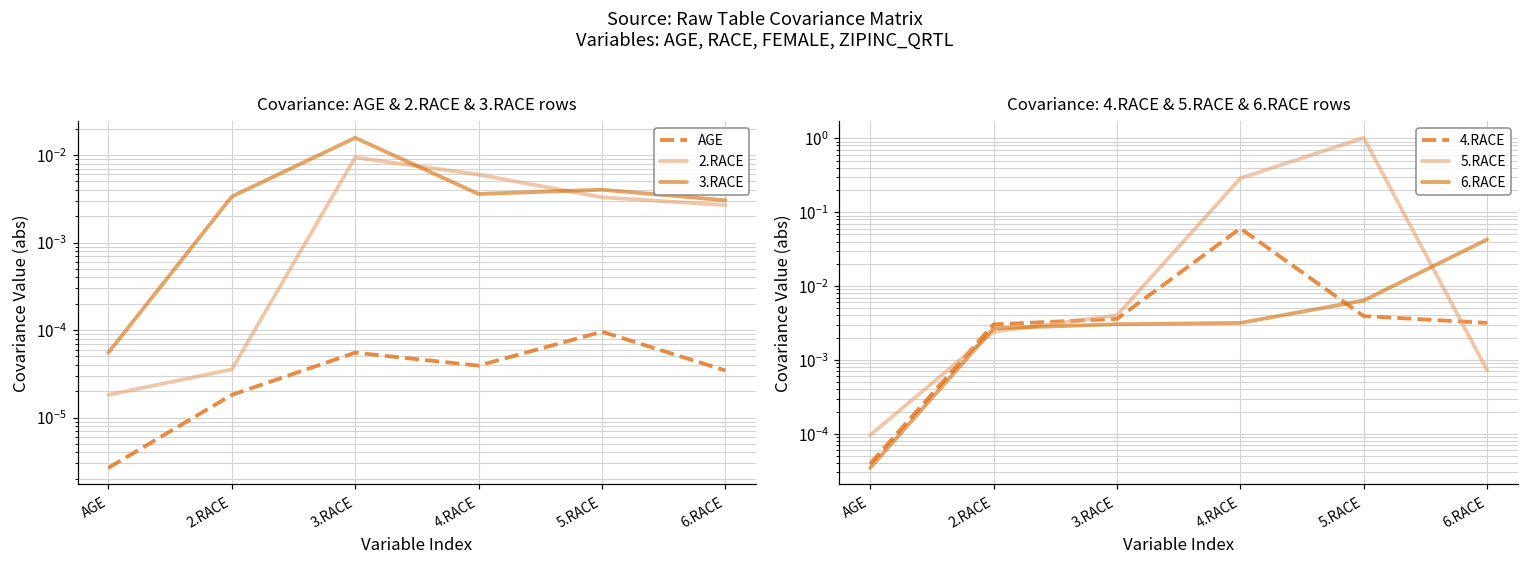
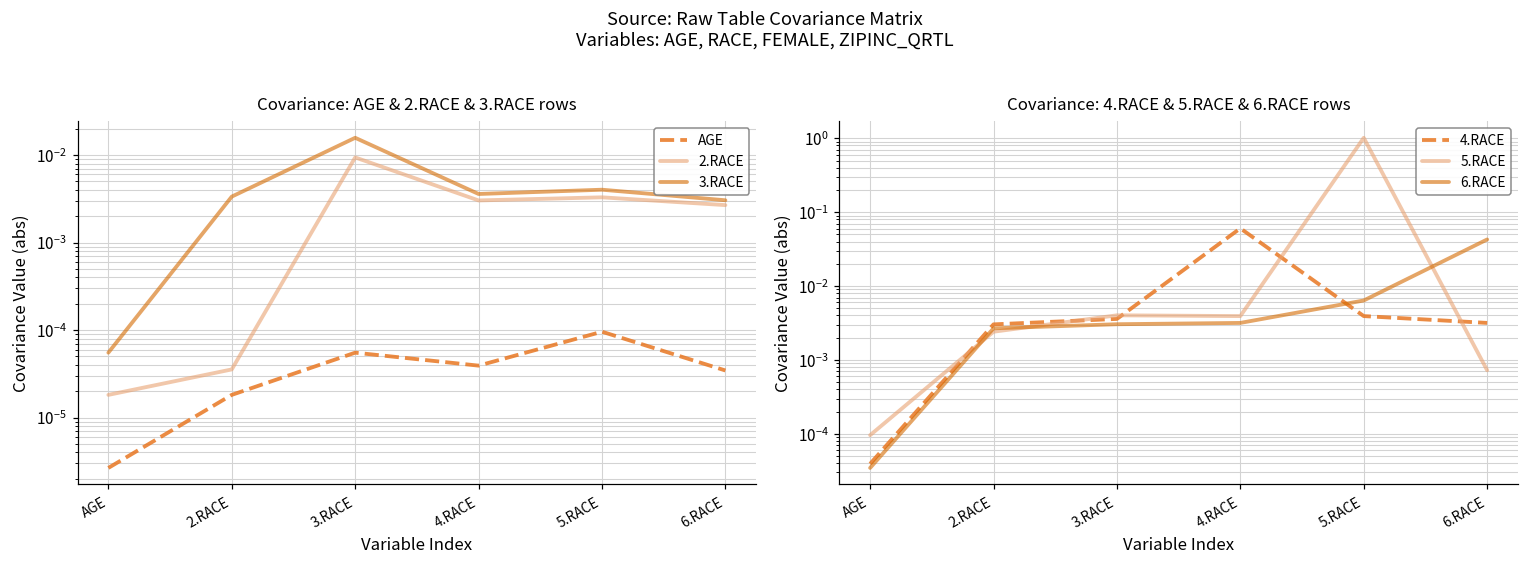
  {
    "Covariance: AGE & 2.RACE & 3.RACE rows": {
      "2.RACE": {
        "AGE": 0.000018,
        "2.RACE": 0.00004,
        "3.RACE": 0.009,
-       "4.RACE": 0.006,
+       "4.RACE": 0.0030,
        "5.RACE": 0.0033,
        "6.RACE": 0.0027
      }
    },
    "Covariance: 4.RACE & 5.RACE & 6.RACE rows": {
      "5.RACE": {
        "AGE": 0.00010,
        "2.RACE": 0.0024,
        "3.RACE": 0.004,
-       "4.RACE": 0.29,
+       "4.RACE": 0.004,
        "5.RACE": 1.0,
        "6.RACE": 0.0007
      }
    }
  }
